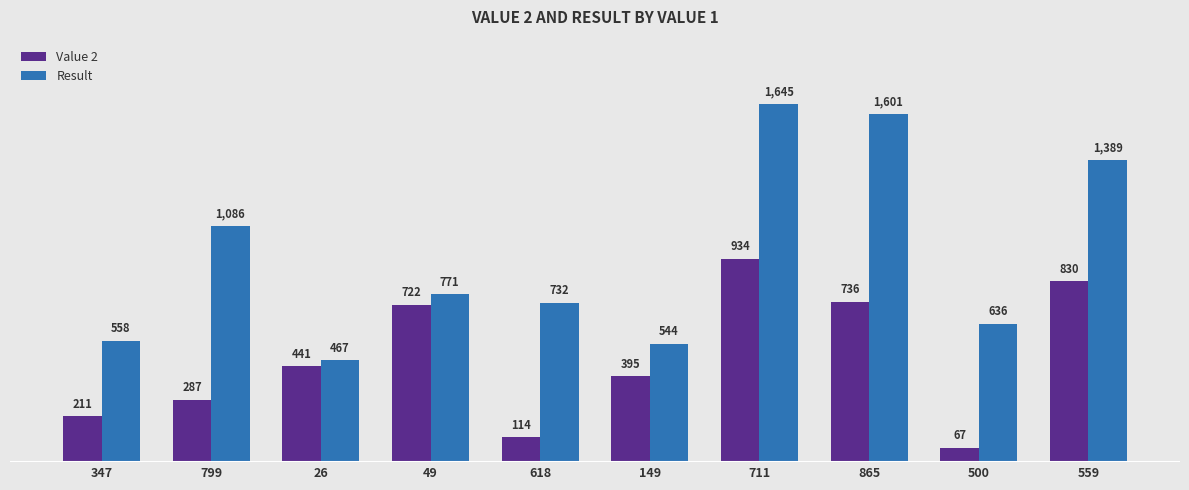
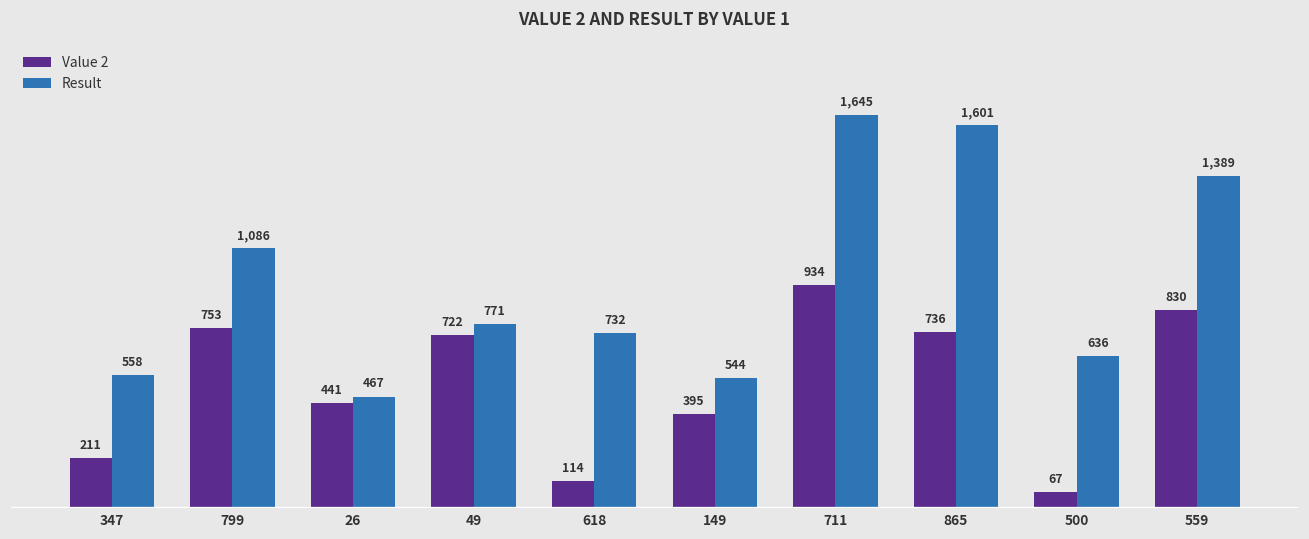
  {
    "Value 2": {
      "347": "211",
-     "799": "287",
+     "799": "753",
      "26": "441",
      "49": "722",
      "618": "114",
      "149": "395",
      "711": "934",
      "865": "736",
      "500": "67",
      "559": "830"
    },
    "Result": {
      "347": "558",
      "799": "1,086",
      "26": "467",
      "49": "771",
      "618": "732",
      "149": "544",
      "711": "1,645",
      "865": "1,601",
      "500": "636",
      "559": "1,389"
    }
  }
